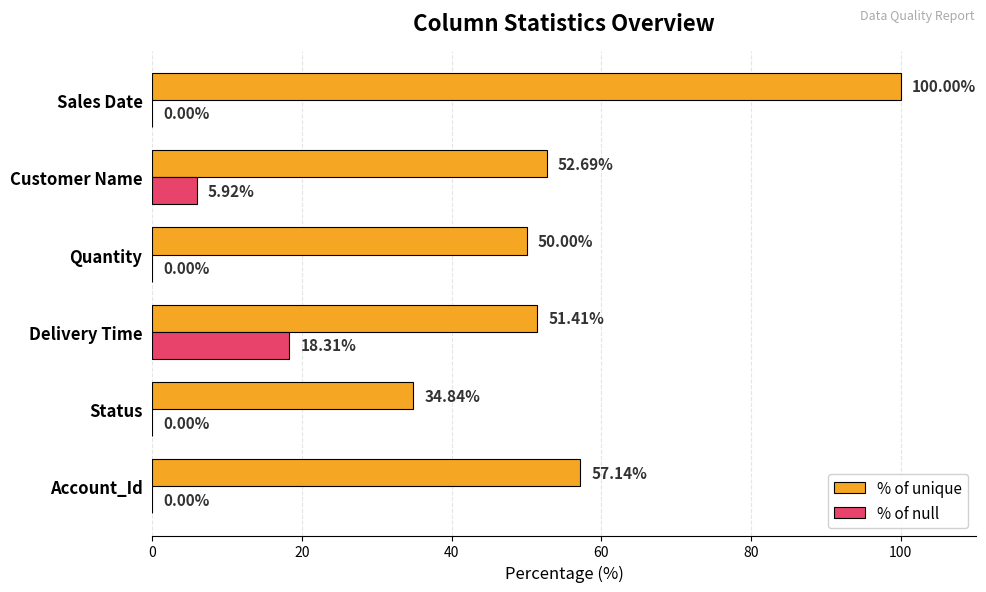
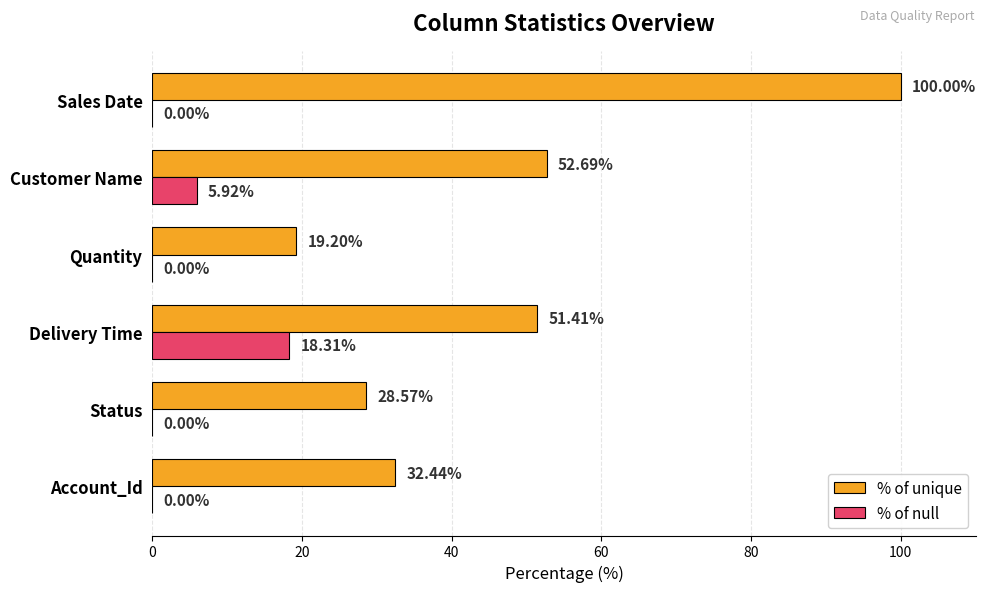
  {
    "% of unique": {
      "Sales Date": "100.00%",
      "Customer Name": "52.69%",
-     "Quantity": "50.00%",
+     "Quantity": "19.20%",
      "Delivery Time": "51.41%",
-     "Status": "34.84%",
-     "Account_Id": "57.14%"
+     "Status": "28.57%",
+     "Account_Id": "32.44%"
    },
    "% of null": {
      "Sales Date": "0.00%",
      "Customer Name": "5.92%",
      "Quantity": "0.00%",
      "Delivery Time": "18.31%",
      "Status": "0.00%",
      "Account_Id": "0.00%"
    }
  }
